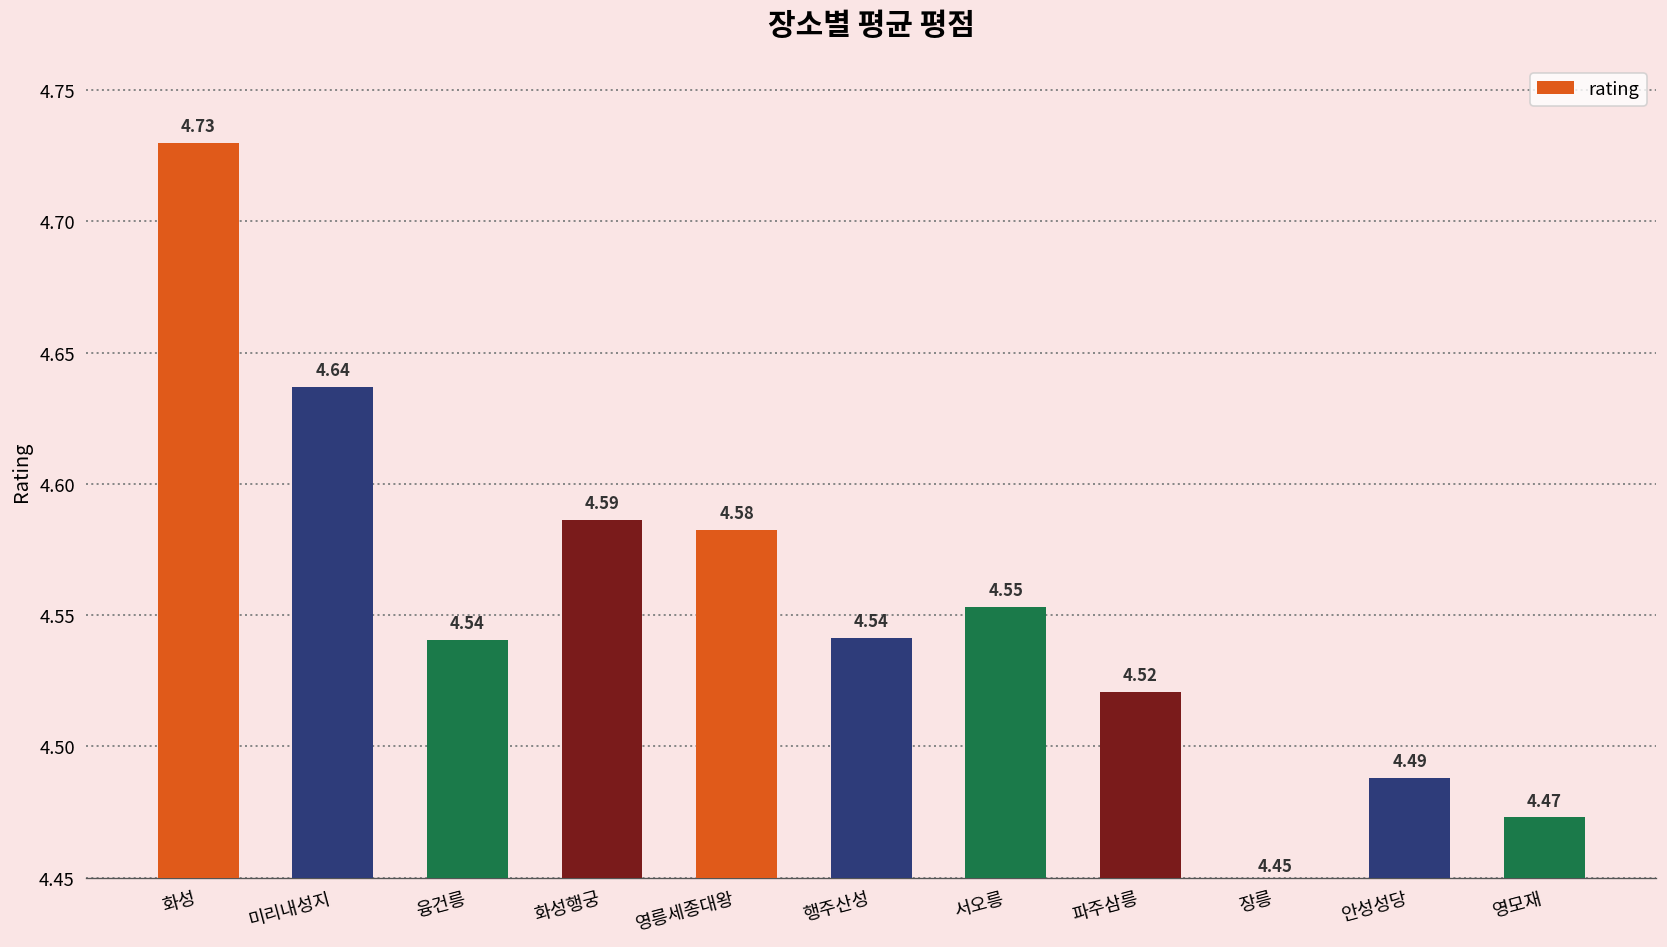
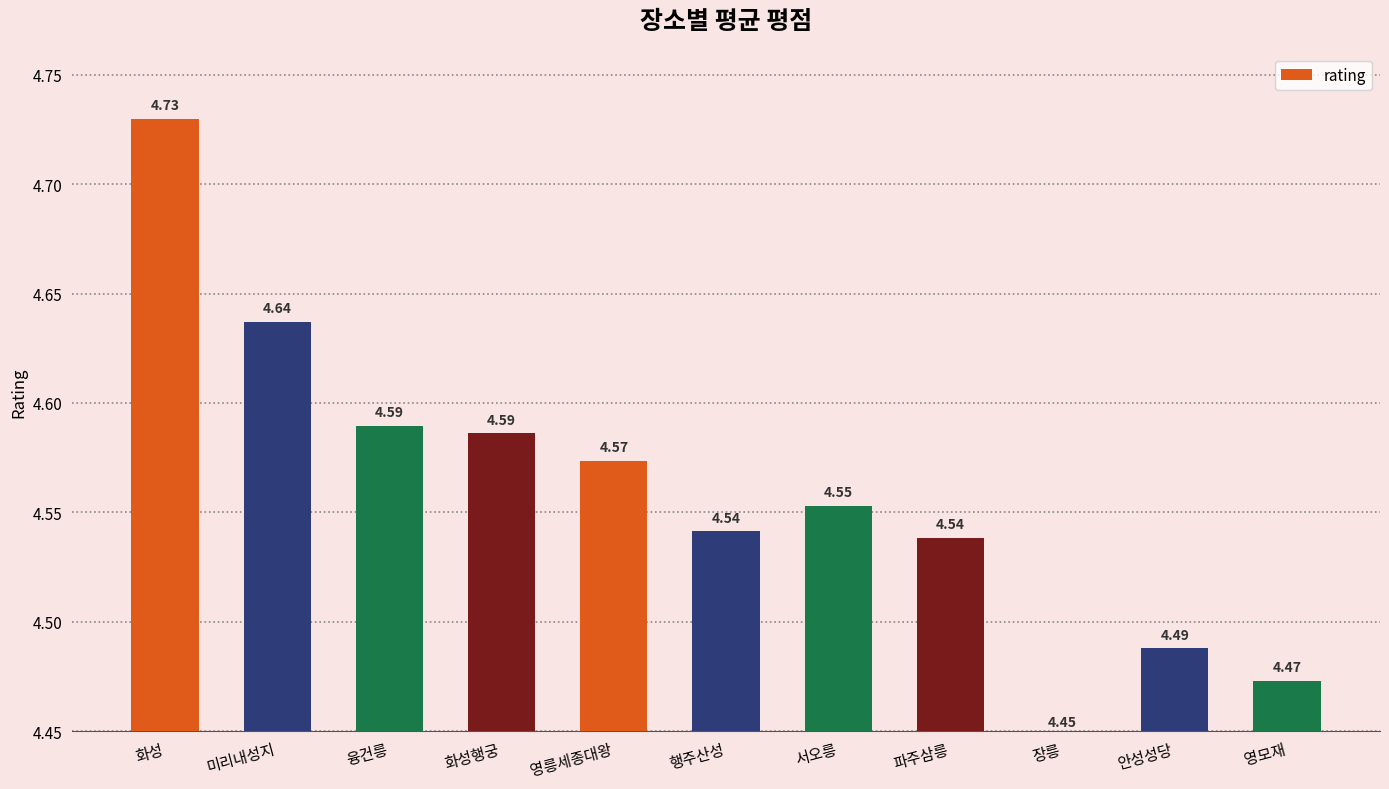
  {
    "화성": 4.73,
    "미리내성지": 4.64,
-   "융건릉": 4.54,
+   "융건릉": 4.59,
    "화성행궁": 4.59,
-   "영릉세종대왕": 4.58,
+   "영릉세종대왕": 4.57,
    "행주산성": 4.54,
    "서오릉": 4.55,
-   "파주삼릉": 4.52,
+   "파주삼릉": 4.54,
    "안성성당": 4.49,
    "영모재": 4.47
  }
